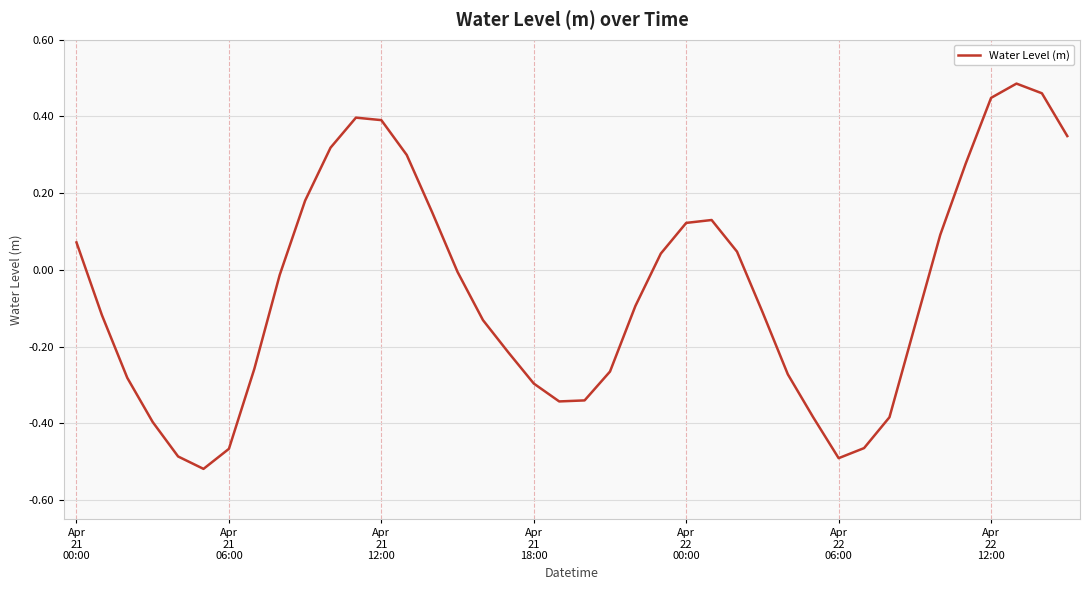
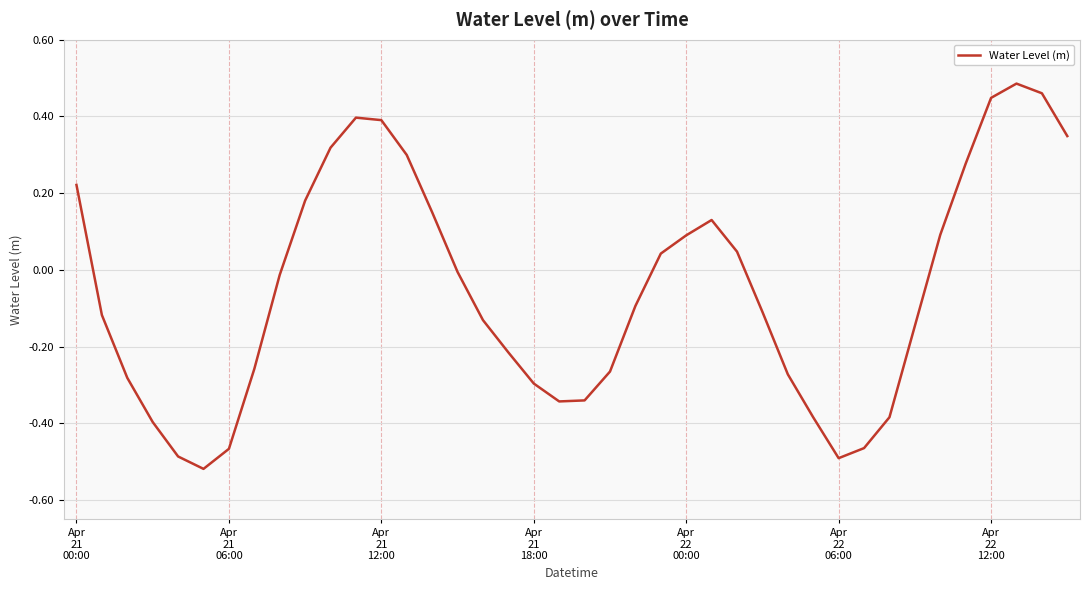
  {
-   "Apr 21 00:00": 0.07,
+   "Apr 21 00:00": 0.22,
    "Apr 21 06:00": -0.47,
    "Apr 21 12:00": 0.39,
    "Apr 21 18:00": -0.30,
-   "Apr 22 00:00": 0.12,
+   "Apr 22 00:00": 0.09,
    "Apr 22 06:00": -0.49,
    "Apr 22 12:00": 0.45
  }
